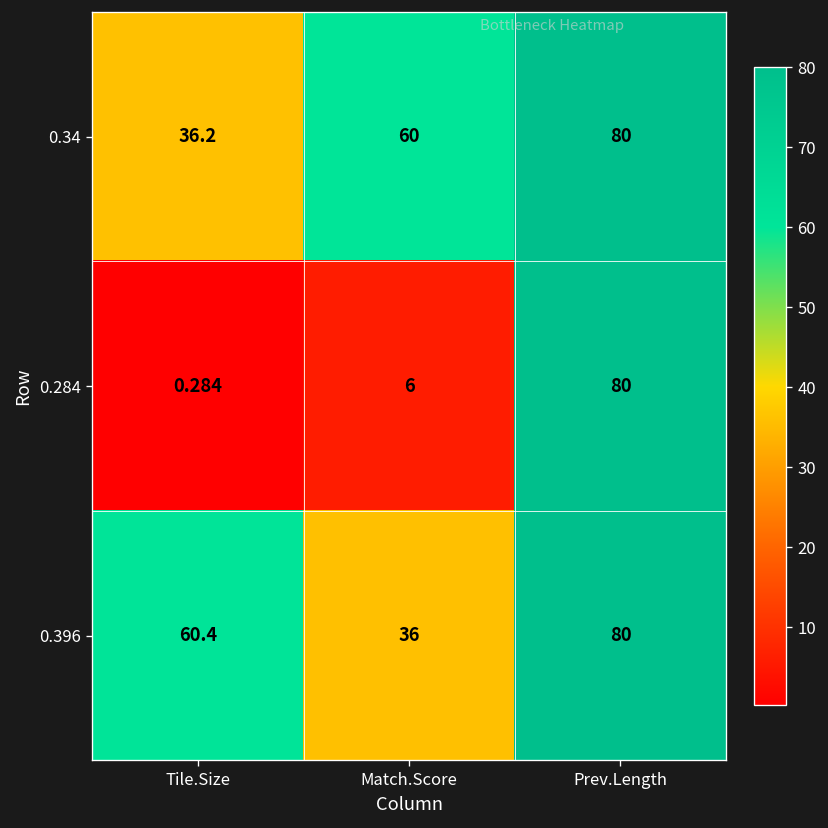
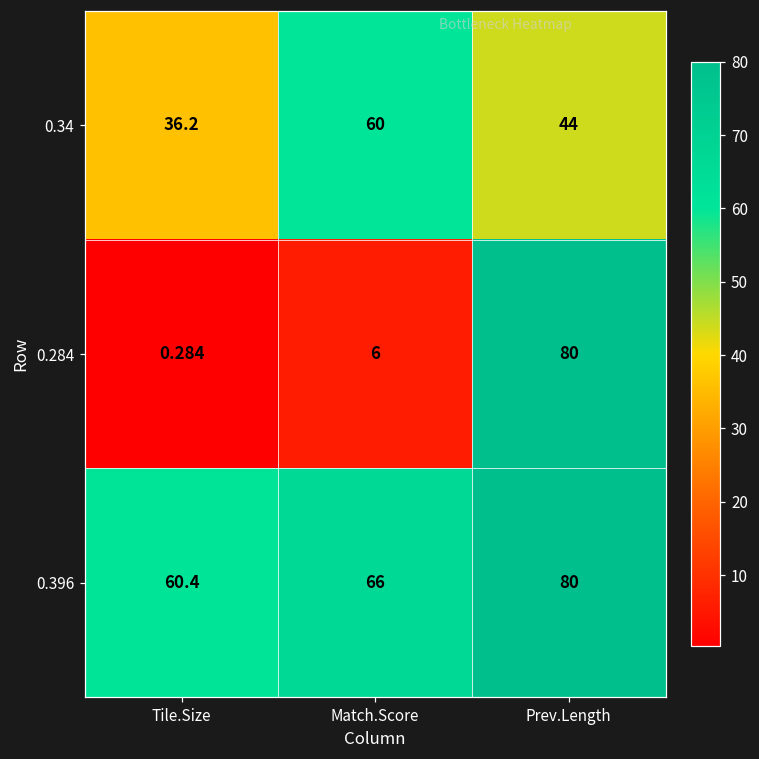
  {
    "0.34": {
      "Tile.Size": 36.2,
      "Match.Score": 60,
-     "Prev.Length": 80
+     "Prev.Length": 44
    },
    "0.284": {
      "Tile.Size": 0.284,
      "Match.Score": 6,
      "Prev.Length": 80
    },
    "0.396": {
      "Tile.Size": 60.4,
-     "Match.Score": 36,
+     "Match.Score": 66,
      "Prev.Length": 80
    }
  }
